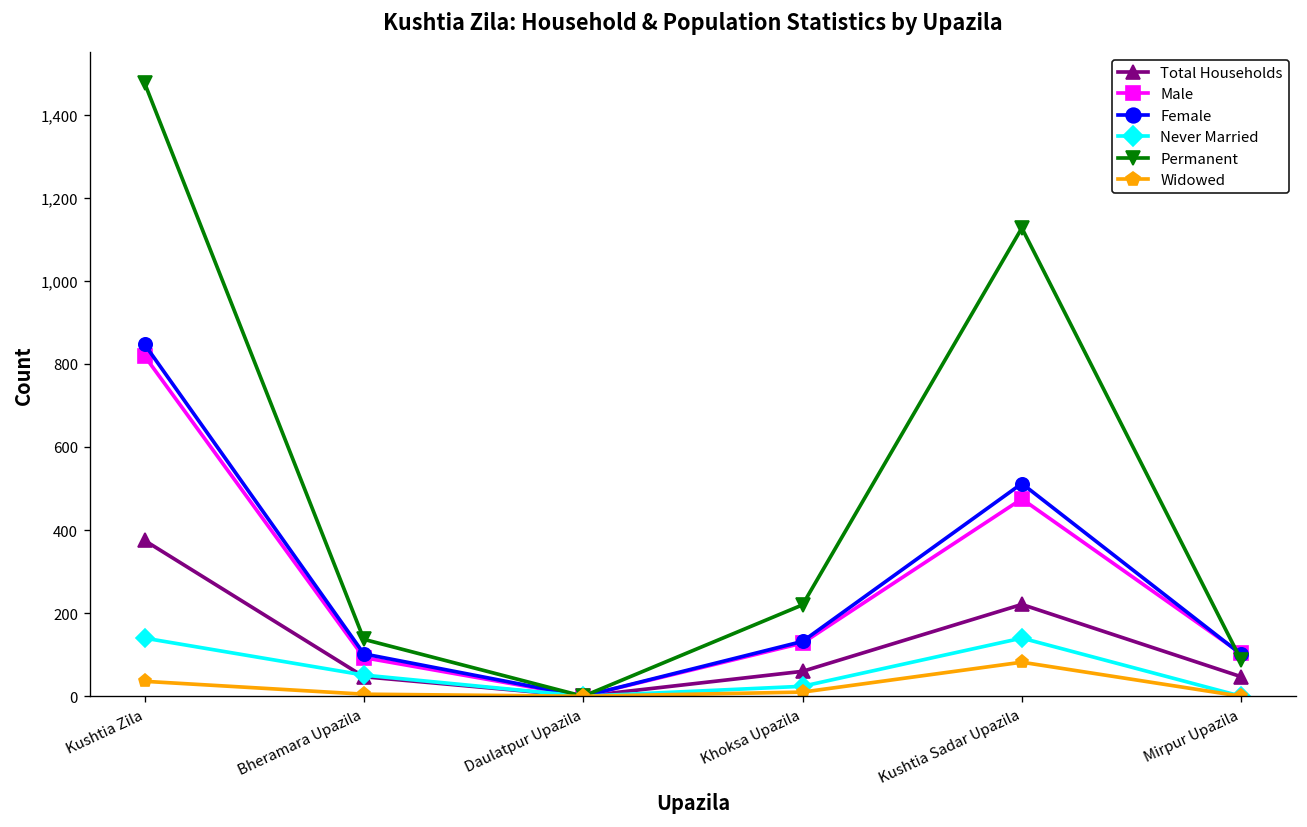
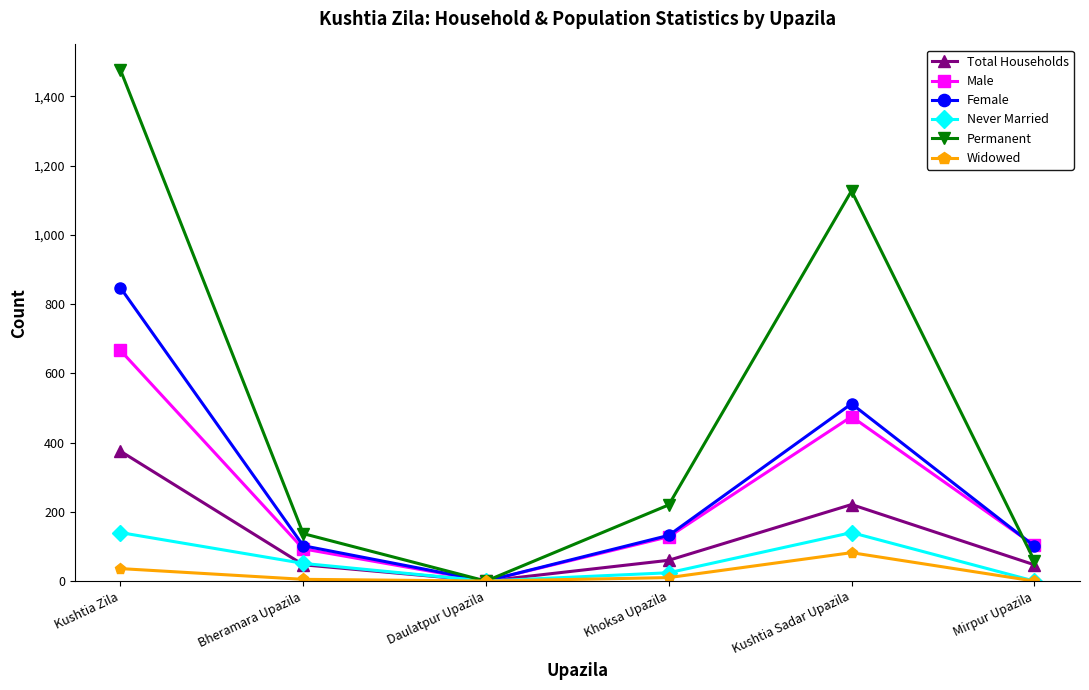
  {
    "Total Households": {
      "Kushtia Zila": "380",
      "Khoksa Upazila": "60",
      "Kushtia Sadar Upazila": "220",
      "Mirpur Upazila": "50"
    },
    "Male": {
-     "Kushtia Zila": "820",
+     "Kushtia Zila": "670",
      "Bheramara Upazila": "90",
      "Kushtia Sadar Upazila": "480"
    },
    "Female": {
      "Kushtia Zila": "850",
      "Bheramara Upazila": "100",
      "Kushtia Sadar Upazila": "510"
    },
    "Never Married": {
      "Kushtia Zila": "140",
      "Khoksa Upazila": "20",
      "Kushtia Sadar Upazila": "140"
    },
    "Permanent": {
      "Kushtia Zila": "1,480",
      "Bheramara Upazila": "140",
      "Khoksa Upazila": "220",
      "Kushtia Sadar Upazila": "1,130",
-     "Mirpur Upazila": "90"
+     "Mirpur Upazila": "60"
    },
    "Widowed": {
      "Kushtia Zila": "40",
      "Bheramara Upazila": "10",
      "Khoksa Upazila": "10",
      "Kushtia Sadar Upazila": "80"
    }
  }
